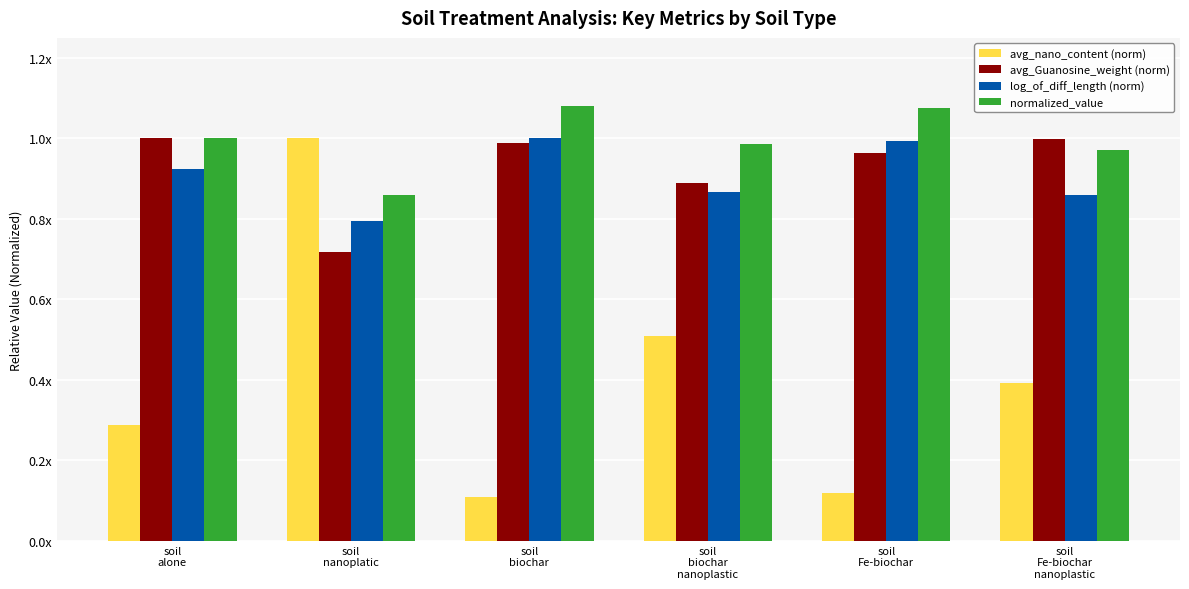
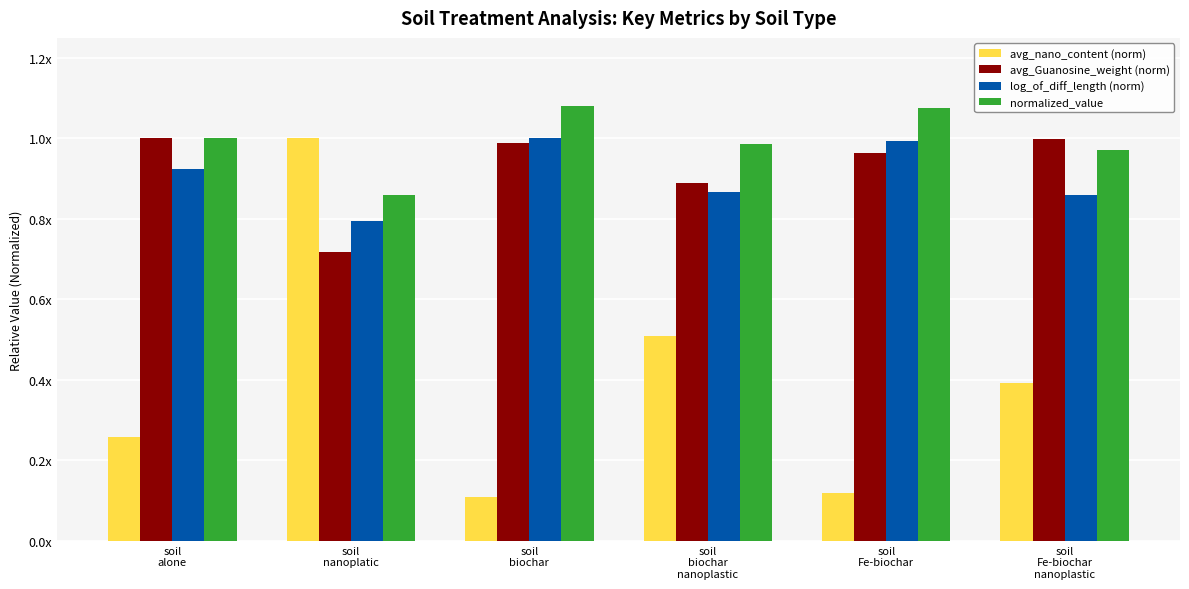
  {
    "avg_nano_content (norm)": {
-     "soil alone": "0.29x",
+     "soil alone": "0.26x",
      "soil nanoplatic": "1.00x",
      "soil biochar": "0.11x",
      "soil biochar nanoplastic": "0.51x",
      "soil Fe-biochar": "0.12x",
      "soil Fe-biochar nanoplastic": "0.39x"
    },
    "avg_Guanosine_weight (norm)": {
      "soil alone": "1.00x",
      "soil nanoplatic": "0.72x",
      "soil biochar": "0.99x",
      "soil biochar nanoplastic": "0.89x",
      "soil Fe-biochar": "0.96x",
      "soil Fe-biochar nanoplastic": "1.00x"
    },
    "log_of_diff_length (norm)": {
      "soil alone": "0.93x",
      "soil nanoplatic": "0.79x",
      "soil biochar": "1.00x",
      "soil biochar nanoplastic": "0.87x",
      "soil Fe-biochar": "0.99x",
      "soil Fe-biochar nanoplastic": "0.86x"
    },
    "normalized_value": {
      "soil alone": "1.00x",
      "soil nanoplatic": "0.86x",
      "soil biochar": "1.08x",
      "soil biochar nanoplastic": "0.99x",
      "soil Fe-biochar": "1.08x",
      "soil Fe-biochar nanoplastic": "0.97x"
    }
  }
